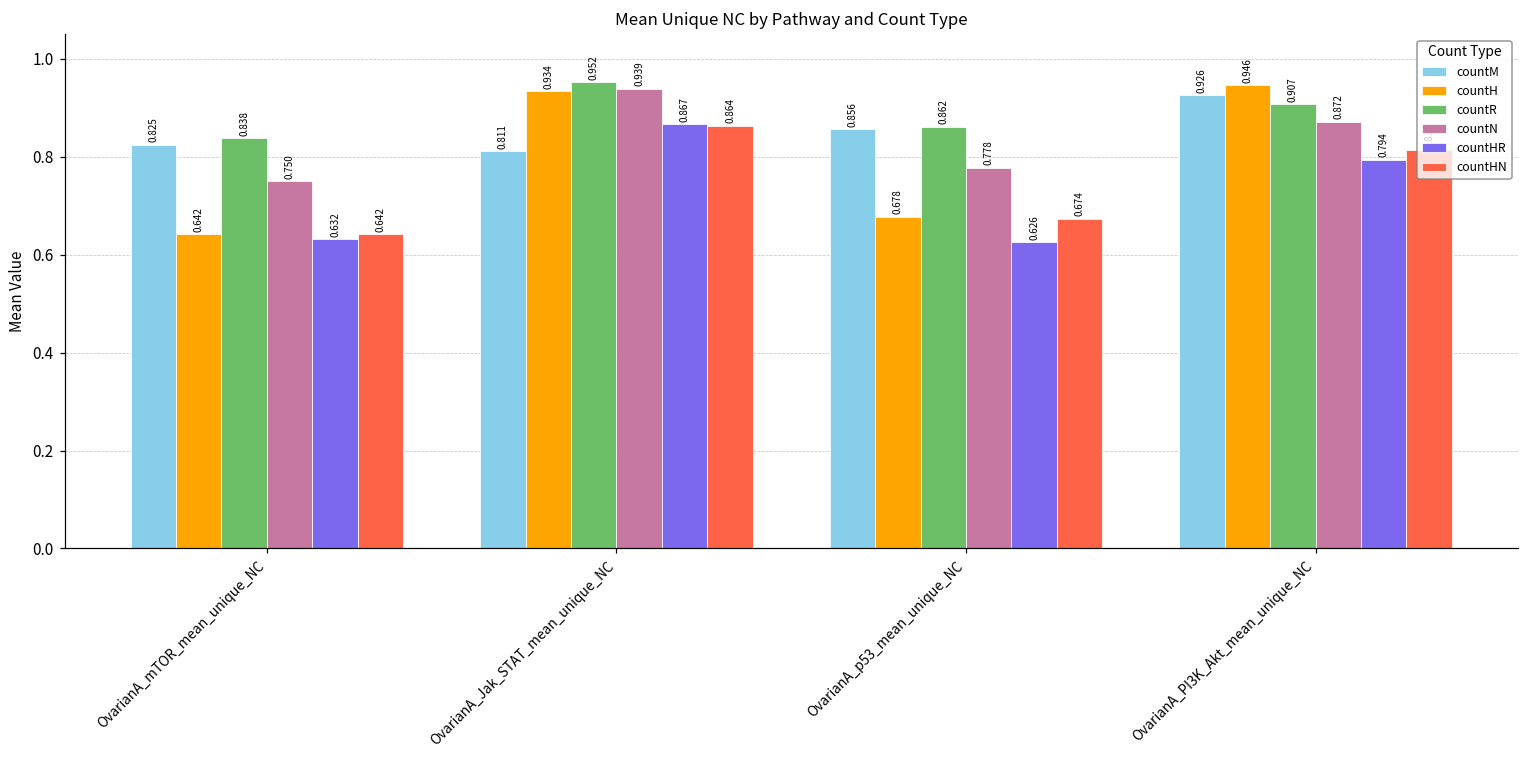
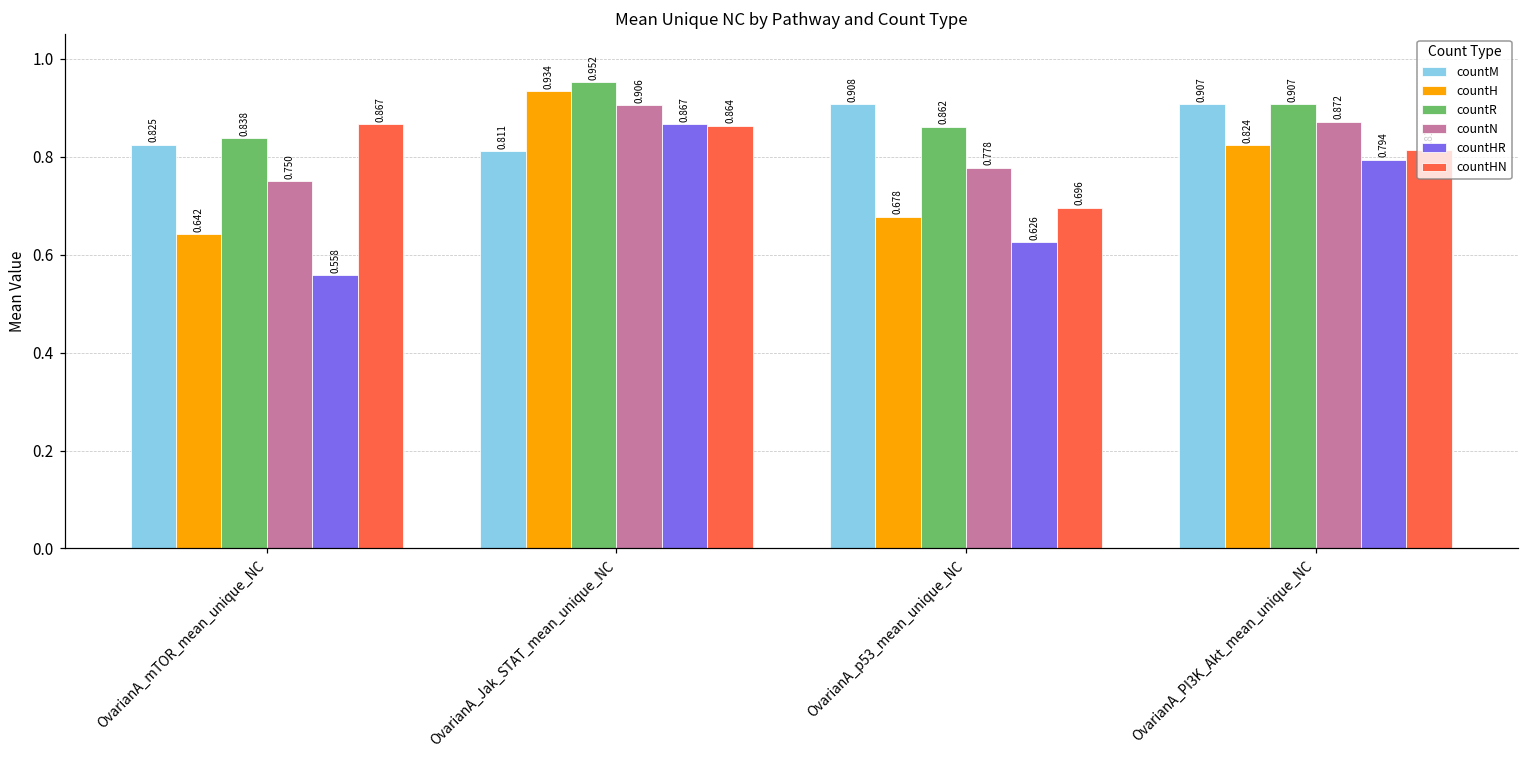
  {
    "countM": {
      "OvarianA_mTOR_mean_unique_NC": 0.825,
      "OvarianA_Jak_STAT_mean_unique_NC": 0.811,
-     "OvarianA_p53_mean_unique_NC": 0.856,
-     "OvarianA_PI3K_Akt_mean_unique_NC": 0.926
+     "OvarianA_p53_mean_unique_NC": 0.908,
+     "OvarianA_PI3K_Akt_mean_unique_NC": 0.907
    },
    "countH": {
      "OvarianA_mTOR_mean_unique_NC": 0.642,
      "OvarianA_Jak_STAT_mean_unique_NC": 0.934,
      "OvarianA_p53_mean_unique_NC": 0.678,
-     "OvarianA_PI3K_Akt_mean_unique_NC": 0.946
+     "OvarianA_PI3K_Akt_mean_unique_NC": 0.824
    },
    "countR": {
      "OvarianA_mTOR_mean_unique_NC": 0.838,
      "OvarianA_Jak_STAT_mean_unique_NC": 0.952,
      "OvarianA_p53_mean_unique_NC": 0.862,
      "OvarianA_PI3K_Akt_mean_unique_NC": 0.907
    },
    "countN": {
      "OvarianA_mTOR_mean_unique_NC": 0.750,
-     "OvarianA_Jak_STAT_mean_unique_NC": 0.939,
+     "OvarianA_Jak_STAT_mean_unique_NC": 0.906,
      "OvarianA_p53_mean_unique_NC": 0.778,
      "OvarianA_PI3K_Akt_mean_unique_NC": 0.872
    },
    "countHR": {
-     "OvarianA_mTOR_mean_unique_NC": 0.632,
+     "OvarianA_mTOR_mean_unique_NC": 0.558,
      "OvarianA_Jak_STAT_mean_unique_NC": 0.867,
      "OvarianA_p53_mean_unique_NC": 0.626,
      "OvarianA_PI3K_Akt_mean_unique_NC": 0.794
    },
    "countHN": {
-     "OvarianA_mTOR_mean_unique_NC": 0.642,
+     "OvarianA_mTOR_mean_unique_NC": 0.867,
      "OvarianA_Jak_STAT_mean_unique_NC": 0.864,
-     "OvarianA_p53_mean_unique_NC": 0.674
+     "OvarianA_p53_mean_unique_NC": 0.696
    }
  }
